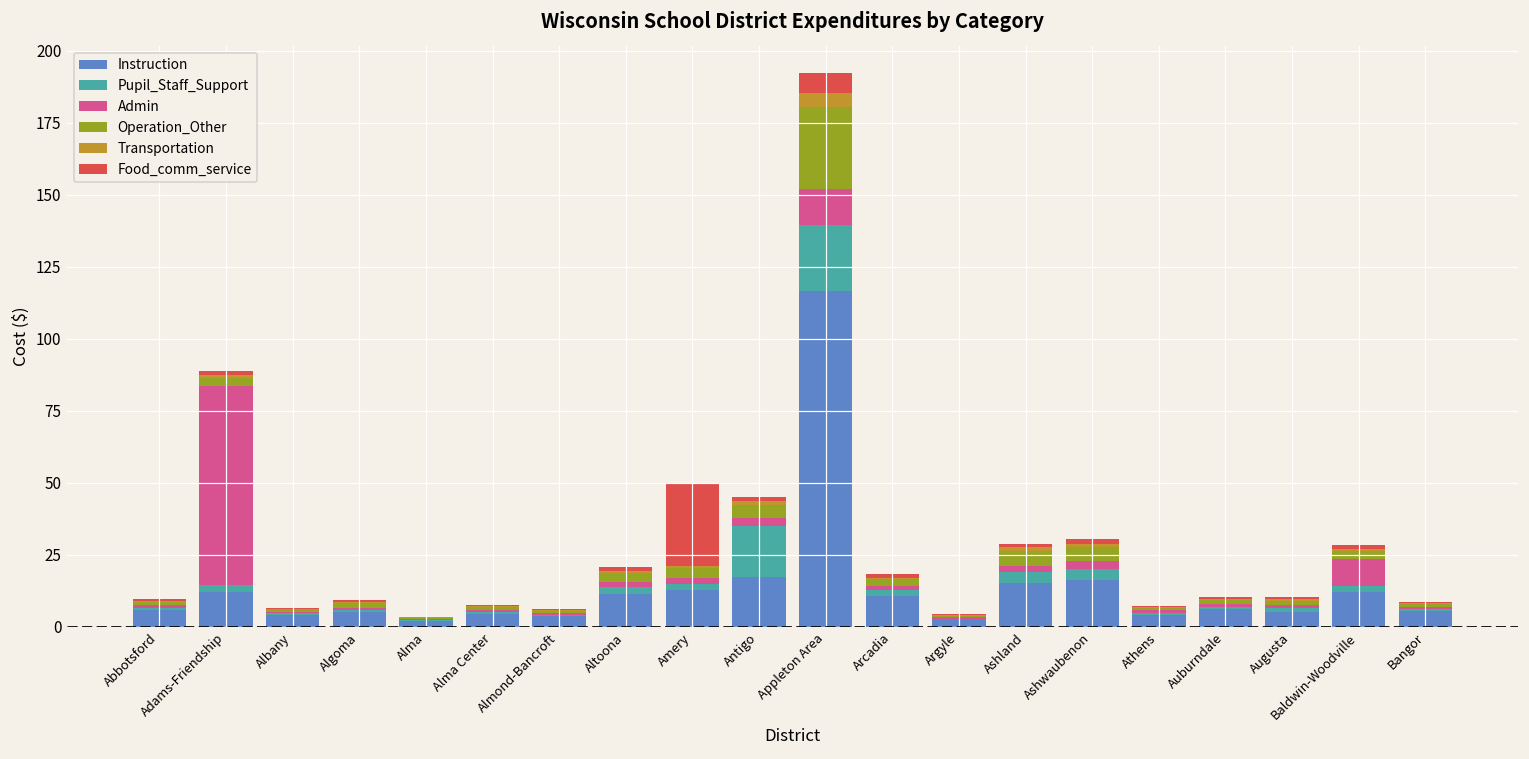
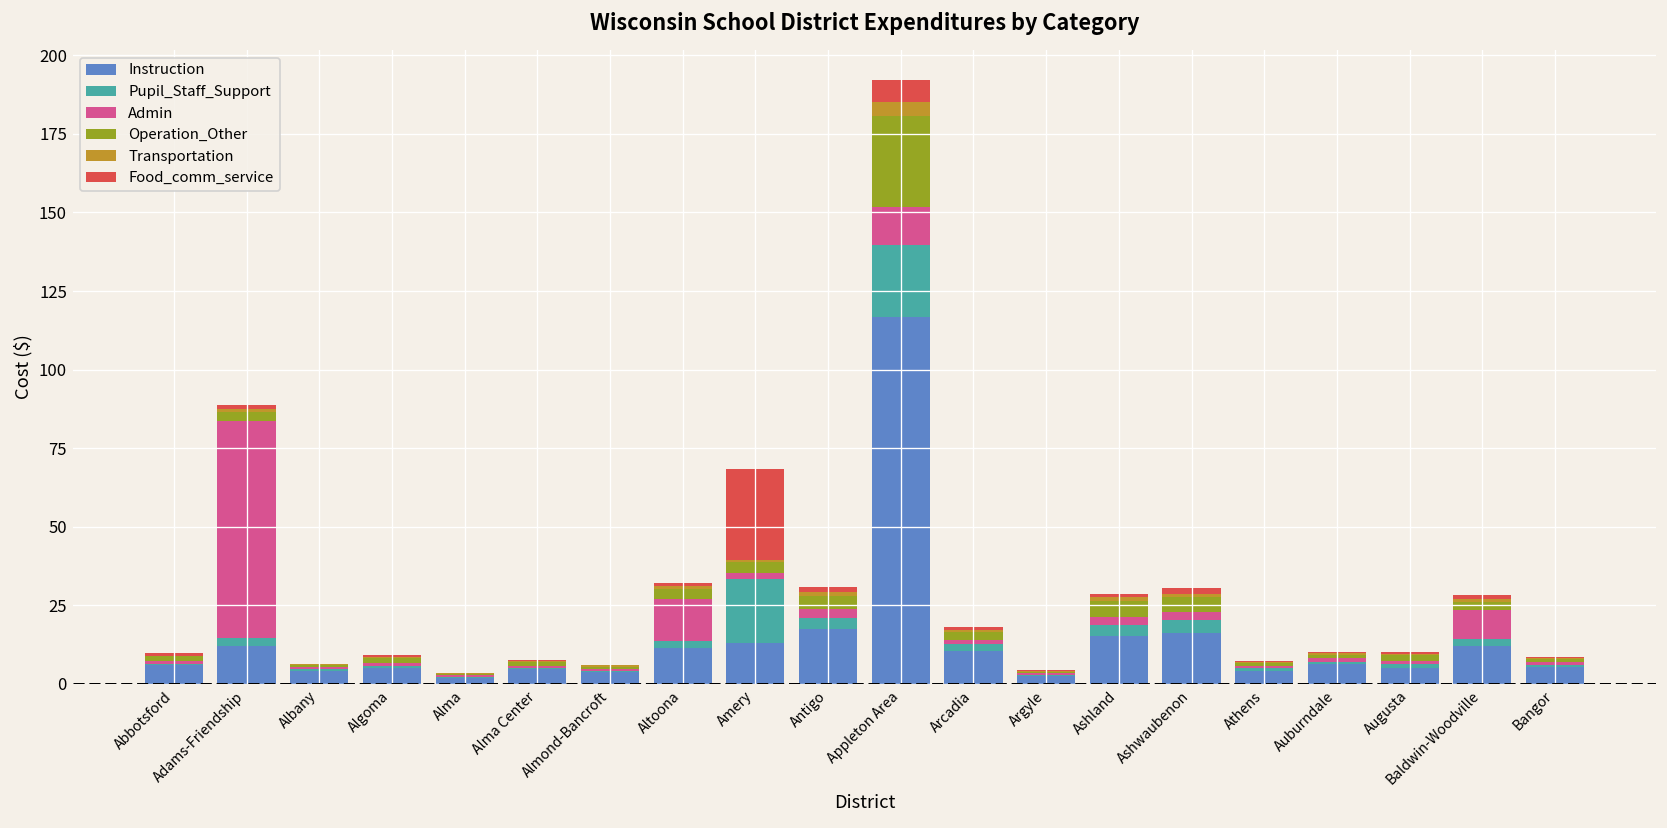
  {
    "Pupil_Staff_Support": {
      "Adams-Friendship": 3,
      "Altoona": 2,
-     "Amery": 2,
-     "Antigo": 18,
+     "Amery": 20,
+     "Antigo": 4,
      "Appleton Area": 23,
      "Arcadia": 2,
      "Ashland": 4,
      "Ashwaubenon": 4,
      "Augusta": 1,
      "Baldwin-Woodville": 2
    },
    "Admin": {
      "Adams-Friendship": 69,
-     "Altoona": 2,
+     "Altoona": 13,
      "Amery": 2,
      "Antigo": 3,
      "Appleton Area": 12,
      "Arcadia": 1,
      "Ashland": 2,
      "Ashwaubenon": 3,
      "Auburndale": 1,
      "Augusta": 1,
      "Baldwin-Woodville": 9
    },
    "Food_comm_service": {
      "Adams-Friendship": 1,
      "Altoona": 1,
      "Amery": 29,
      "Antigo": 1,
      "Appleton Area": 7,
      "Arcadia": 1,
      "Ashland": 1,
      "Ashwaubenon": 2,
      "Baldwin-Woodville": 1
    }
  }
